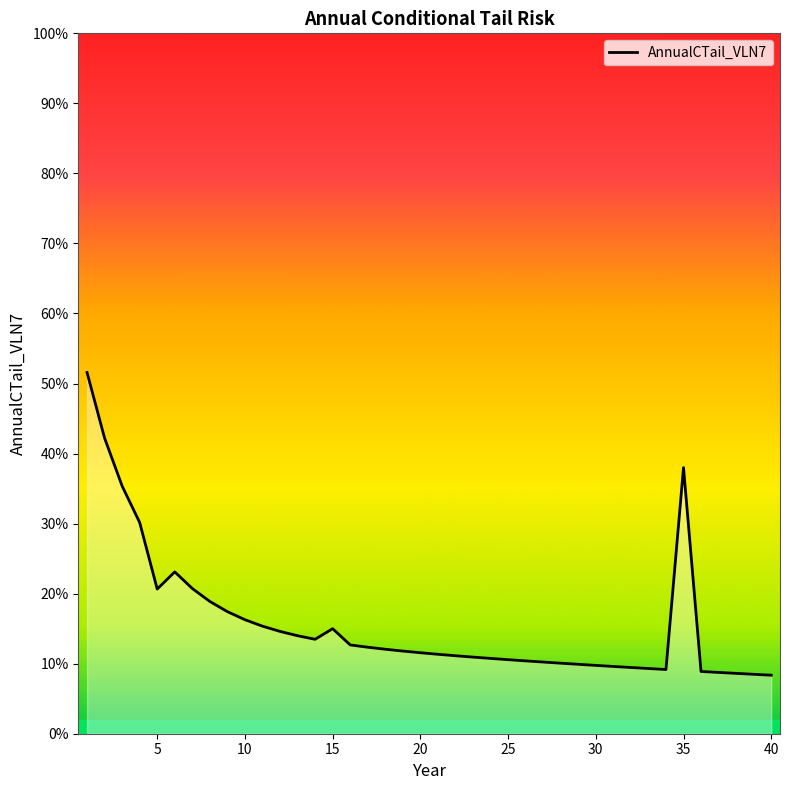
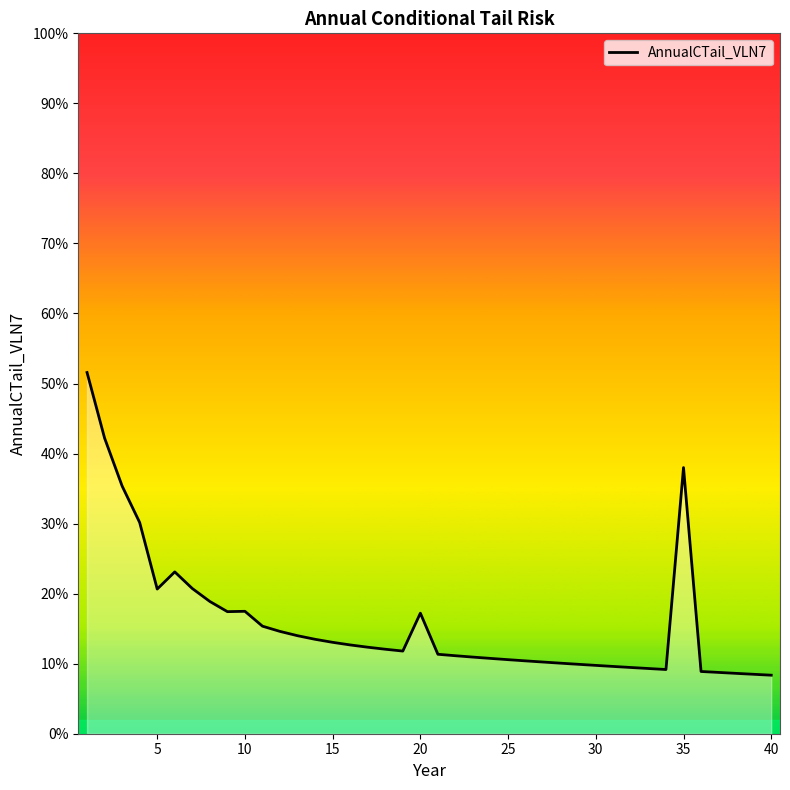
  {
    "5": "21%",
-   "10": "16%",
-   "15": "15%",
-   "20": "12%",
+   "10": "17%",
+   "15": "13%",
+   "20": "17%",
    "25": "11%",
    "30": "10%",
    "35": "38%",
    "40": "8%"
  }
